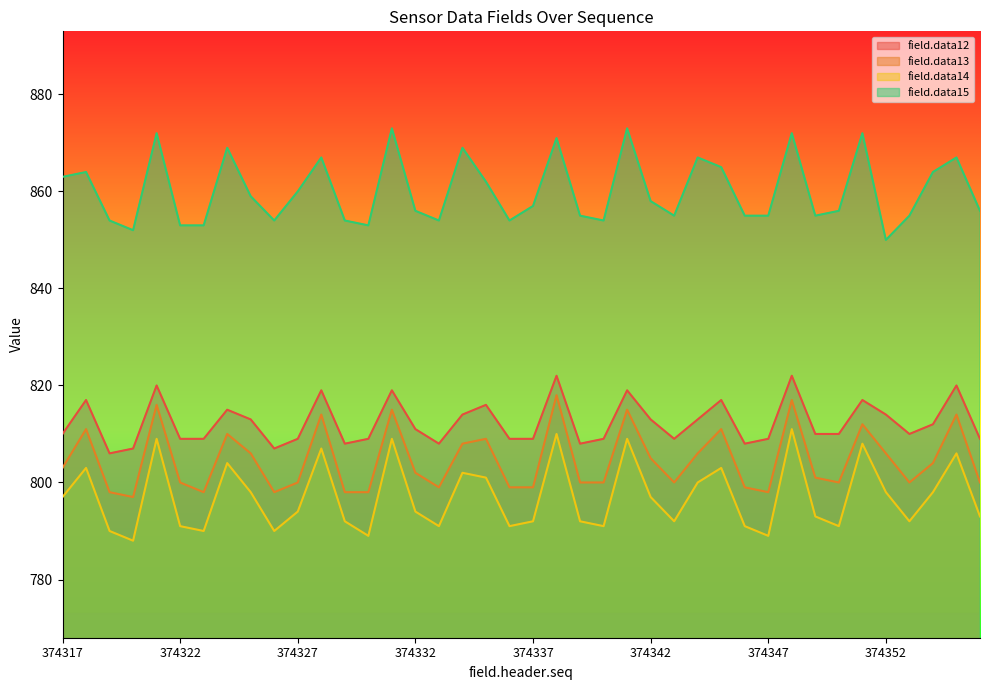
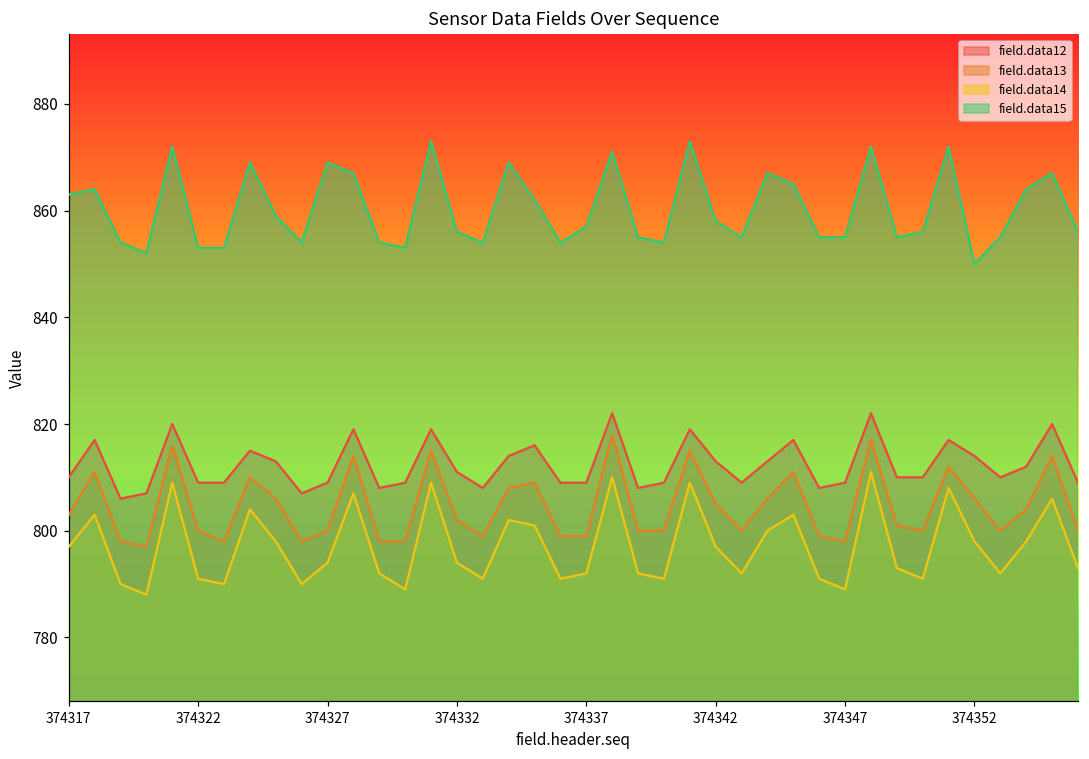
  {
    "field.data15": {
      "374317": 863,
      "374322": 853,
-     "374327": 860,
+     "374327": 869,
      "374332": 856,
      "374337": 857,
      "374342": 858,
      "374347": 855,
      "374352": 850
    }
  }
